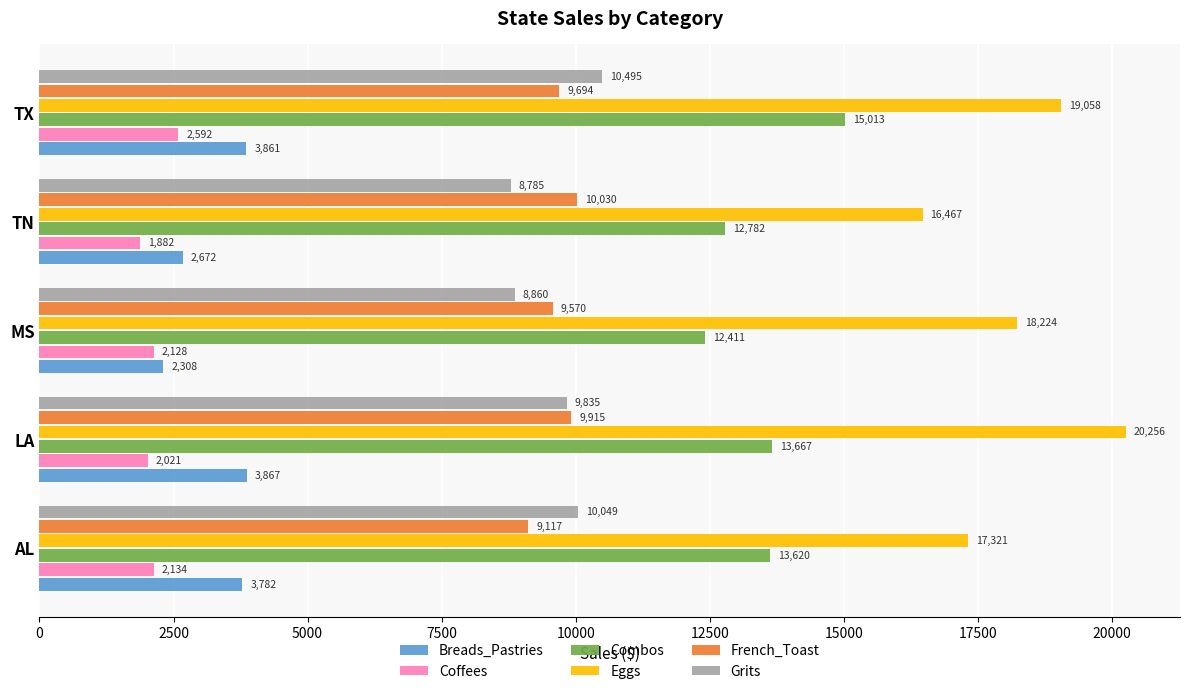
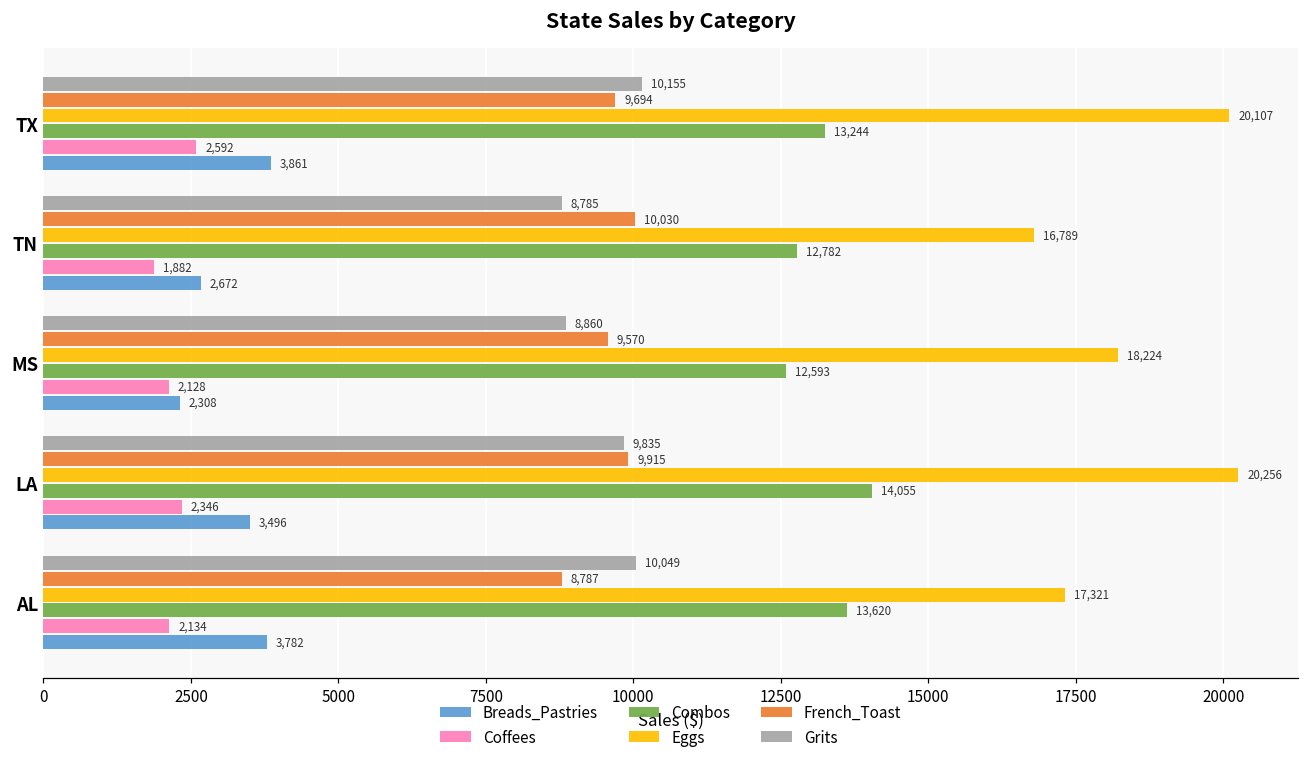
  {
    "Breads_Pastries": {
      "TX": "3,861",
      "TN": "2,672",
      "MS": "2,308",
-     "LA": "3,867",
+     "LA": "3,496",
      "AL": "3,782"
    },
    "Coffees": {
      "TX": "2,592",
      "TN": "1,882",
      "MS": "2,128",
-     "LA": "2,021",
+     "LA": "2,346",
      "AL": "2,134"
    },
    "Combos": {
-     "TX": "15,013",
+     "TX": "13,244",
      "TN": "12,782",
-     "MS": "12,411",
-     "LA": "13,667",
+     "MS": "12,593",
+     "LA": "14,055",
      "AL": "13,620"
    },
    "Eggs": {
-     "TX": "19,058",
-     "TN": "16,467",
+     "TX": "20,107",
+     "TN": "16,789",
      "MS": "18,224",
      "LA": "20,256",
      "AL": "17,321"
    },
    "French_Toast": {
      "TX": "9,694",
      "TN": "10,030",
      "MS": "9,570",
      "LA": "9,915",
-     "AL": "9,117"
+     "AL": "8,787"
    },
    "Grits": {
-     "TX": "10,495",
+     "TX": "10,155",
      "TN": "8,785",
      "MS": "8,860",
      "LA": "9,835",
      "AL": "10,049"
    }
  }
